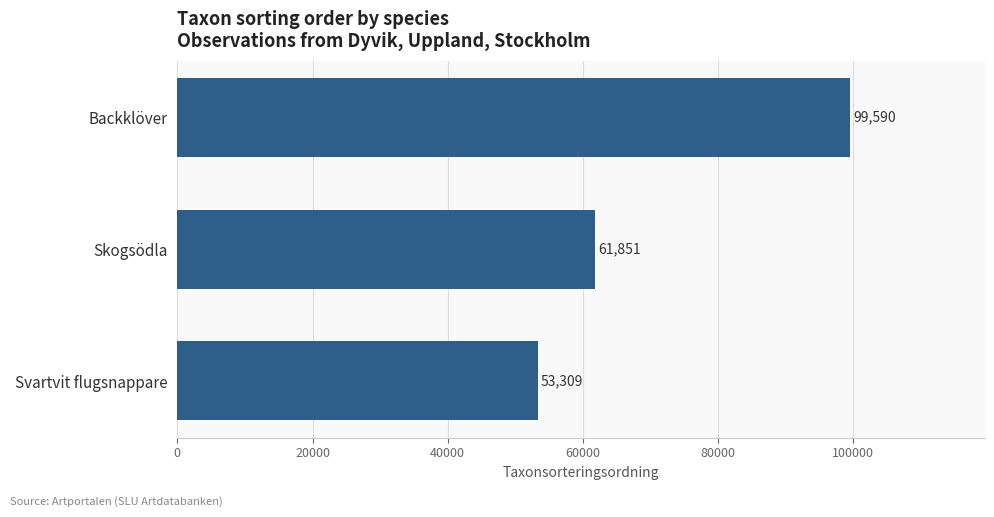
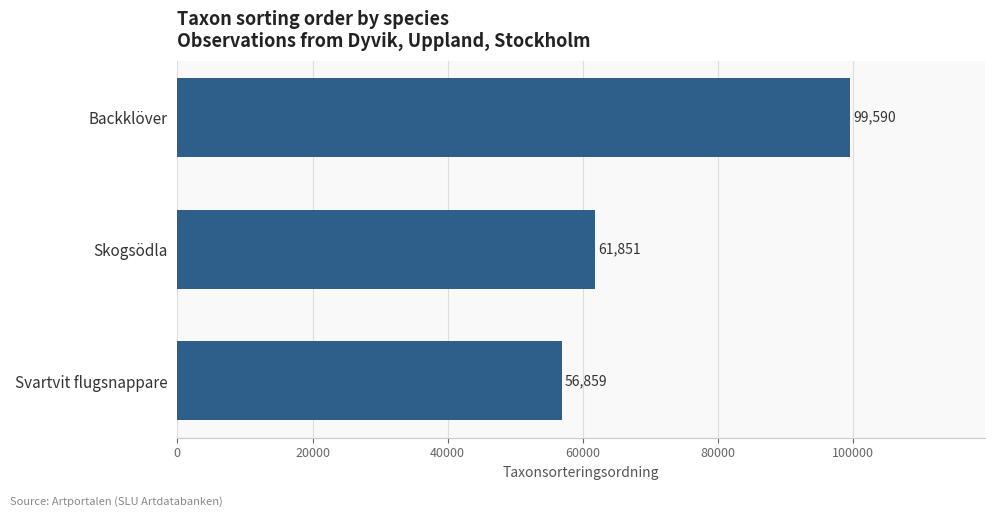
  {
    "Backklöver": "99,590",
    "Skogsödla": "61,851",
-   "Svartvit flugsnappare": "53,309"
+   "Svartvit flugsnappare": "56,859"
  }
